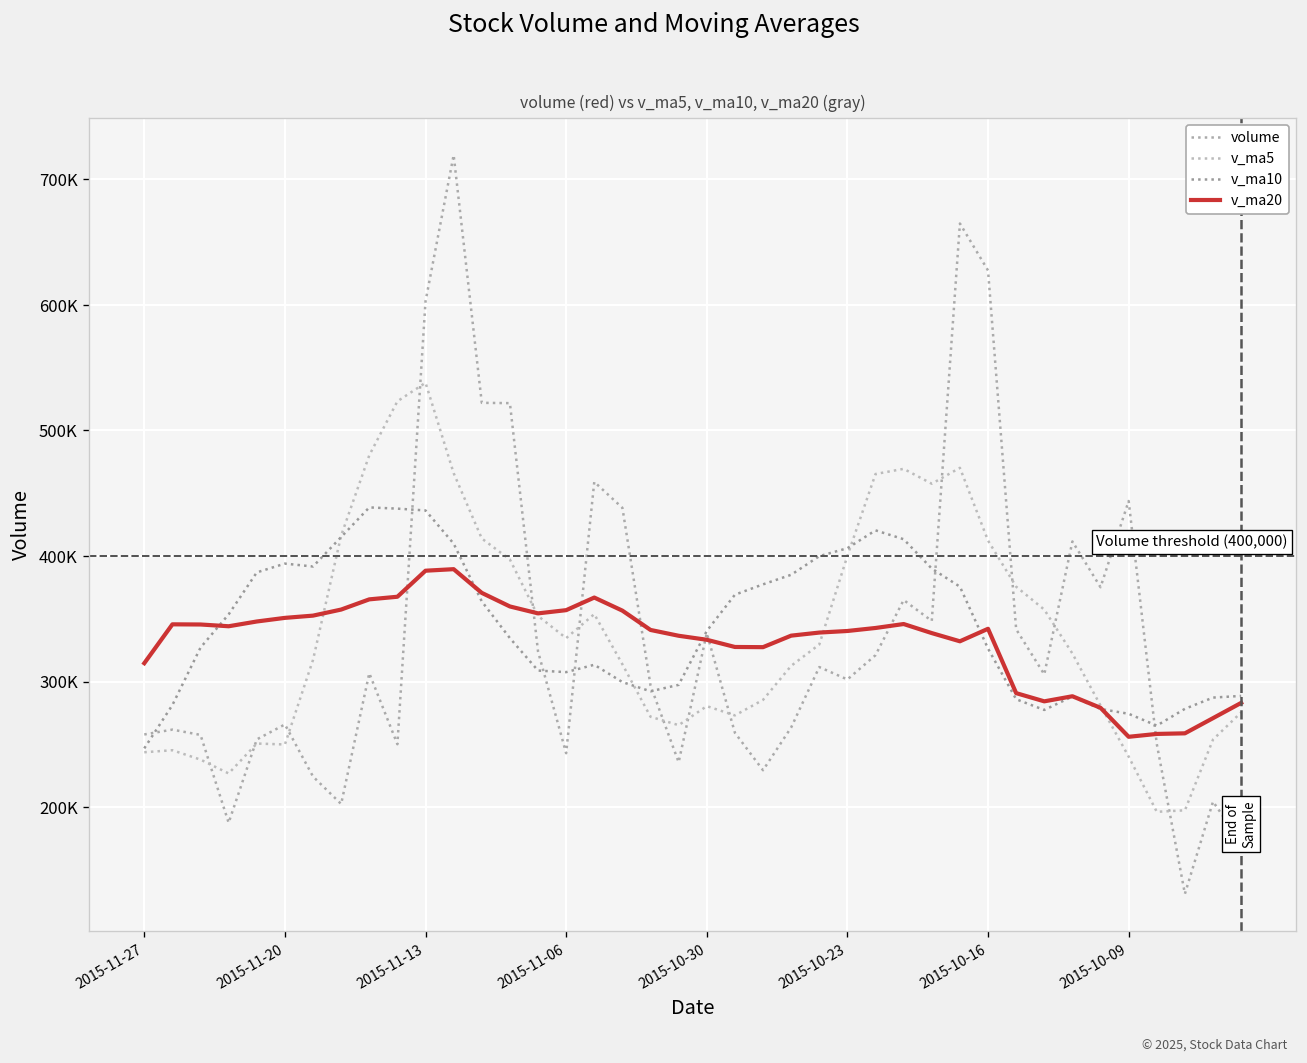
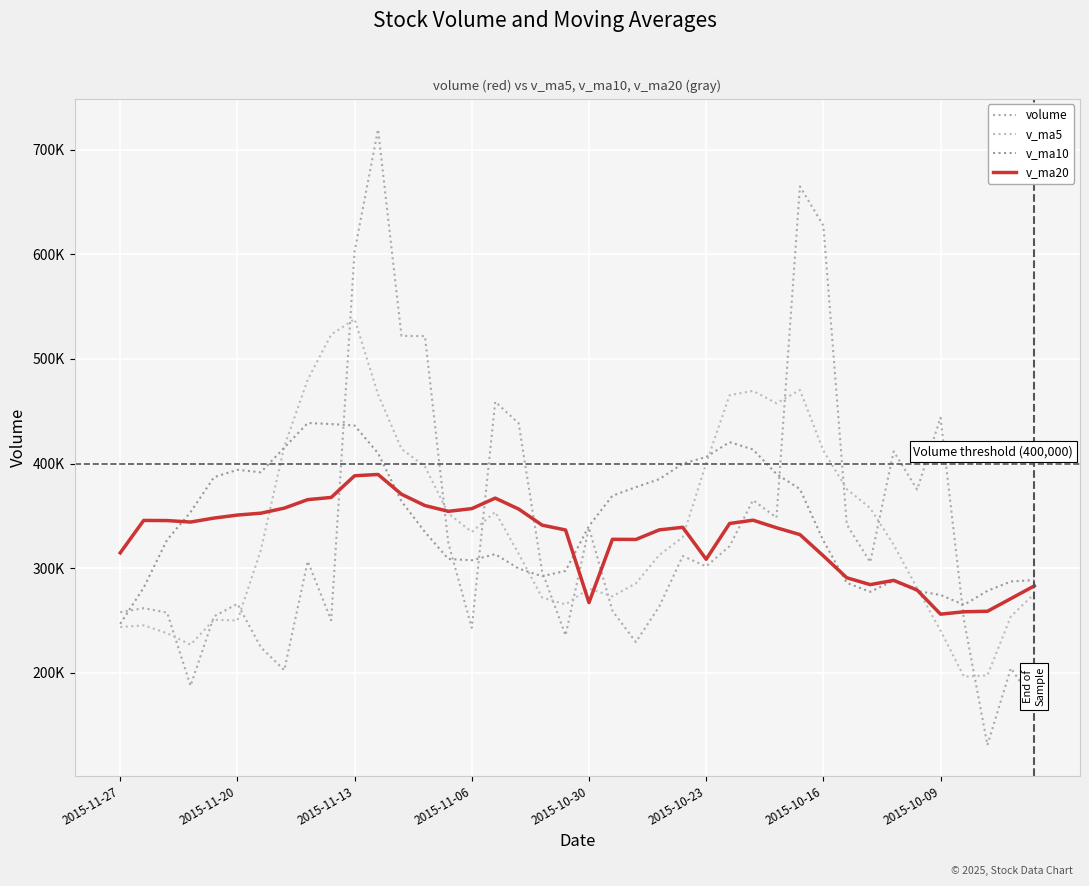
  {
    "v_ma20": {
      "2015-11-27": 315000,
      "2015-11-20": 351000,
      "2015-11-13": 388000,
      "2015-11-06": 357000,
-     "2015-10-30": 333000,
-     "2015-10-23": 340000,
-     "2015-10-16": 342000,
+     "2015-10-30": 267000,
+     "2015-10-23": 308000,
+     "2015-10-16": 312000,
      "2015-10-09": 256000
    }
  }
